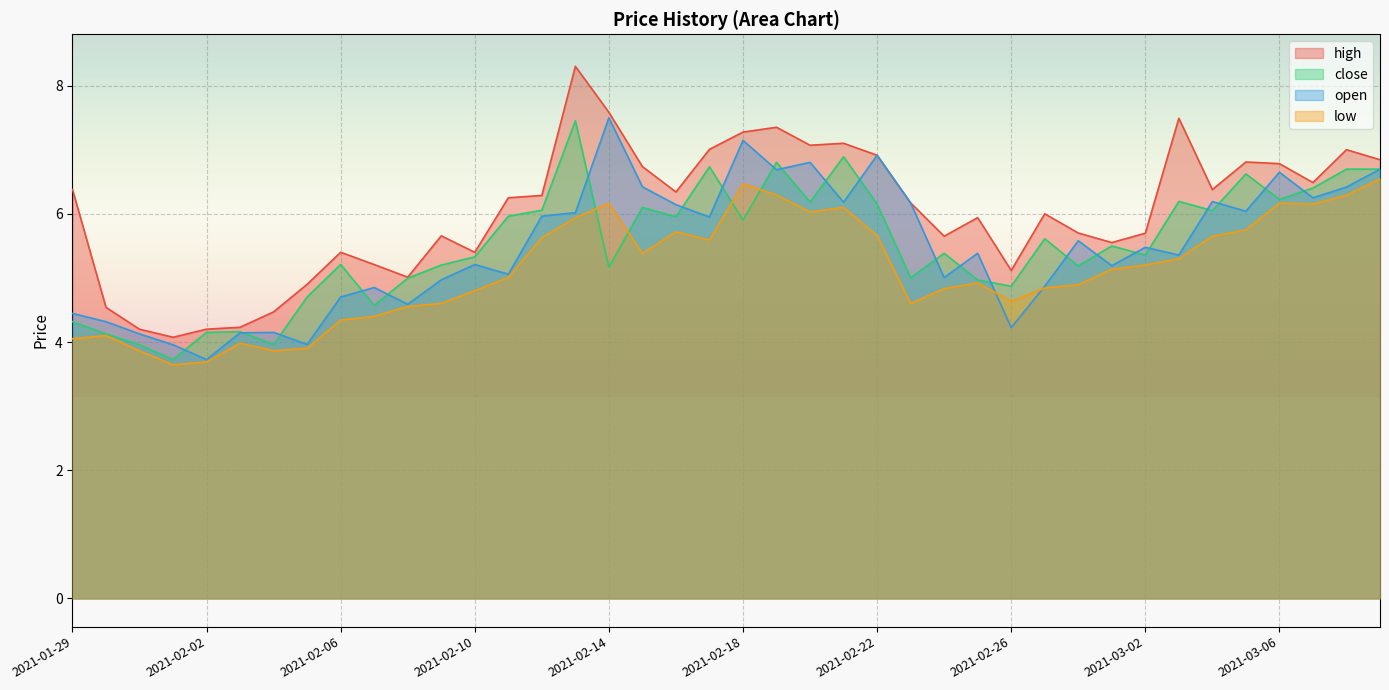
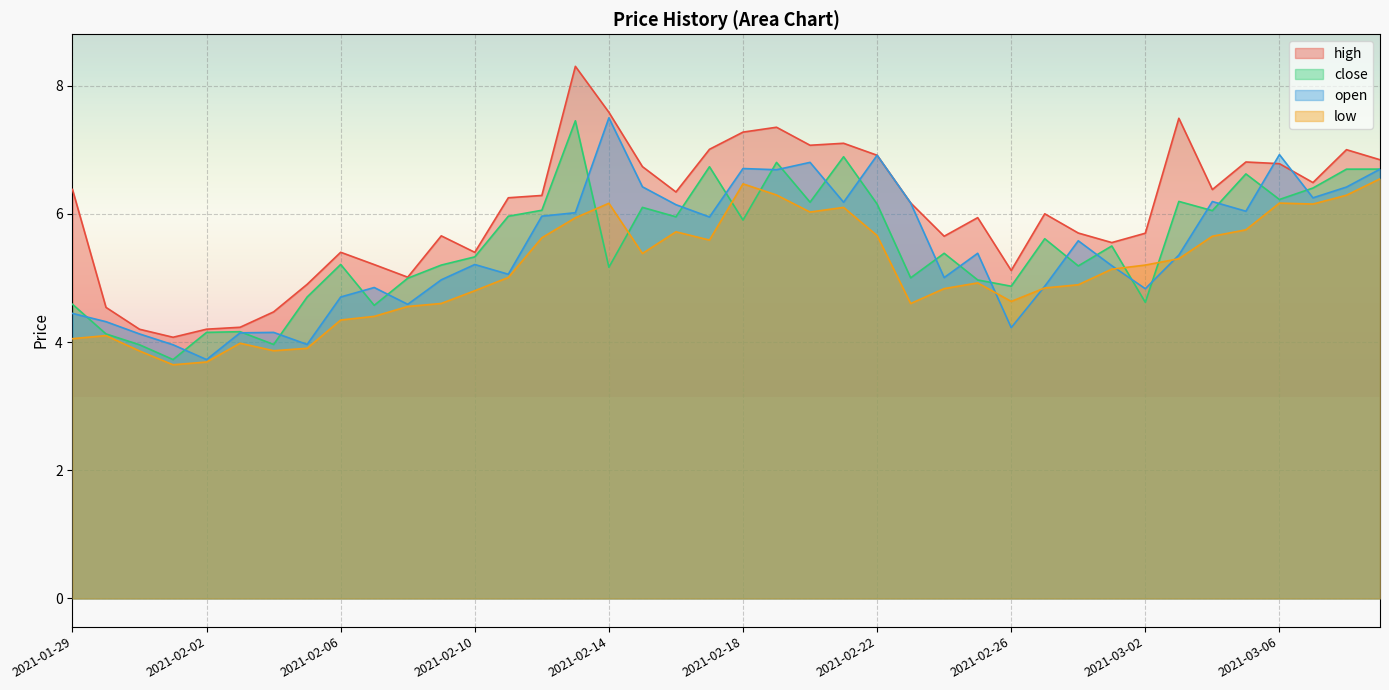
  {
    "close": {
-     "2021-01-29": 4.3,
+     "2021-01-29": 4.6,
      "2021-02-02": 4.2,
      "2021-02-06": 5.2,
      "2021-02-10": 5.3,
      "2021-02-14": 5.2,
      "2021-02-18": 5.9,
      "2021-02-22": 6.2,
      "2021-02-26": 4.9,
-     "2021-03-02": 5.4,
+     "2021-03-02": 4.6,
      "2021-03-06": 6.2
    },
    "open": {
      "2021-01-29": 4.4,
      "2021-02-06": 4.7,
      "2021-02-10": 5.2,
      "2021-02-14": 7.5,
-     "2021-02-18": 7.1,
+     "2021-02-18": 6.7,
      "2021-02-26": 4.2,
-     "2021-03-02": 5.5,
-     "2021-03-06": 6.6
+     "2021-03-02": 4.8,
+     "2021-03-06": 6.9
    }
  }
